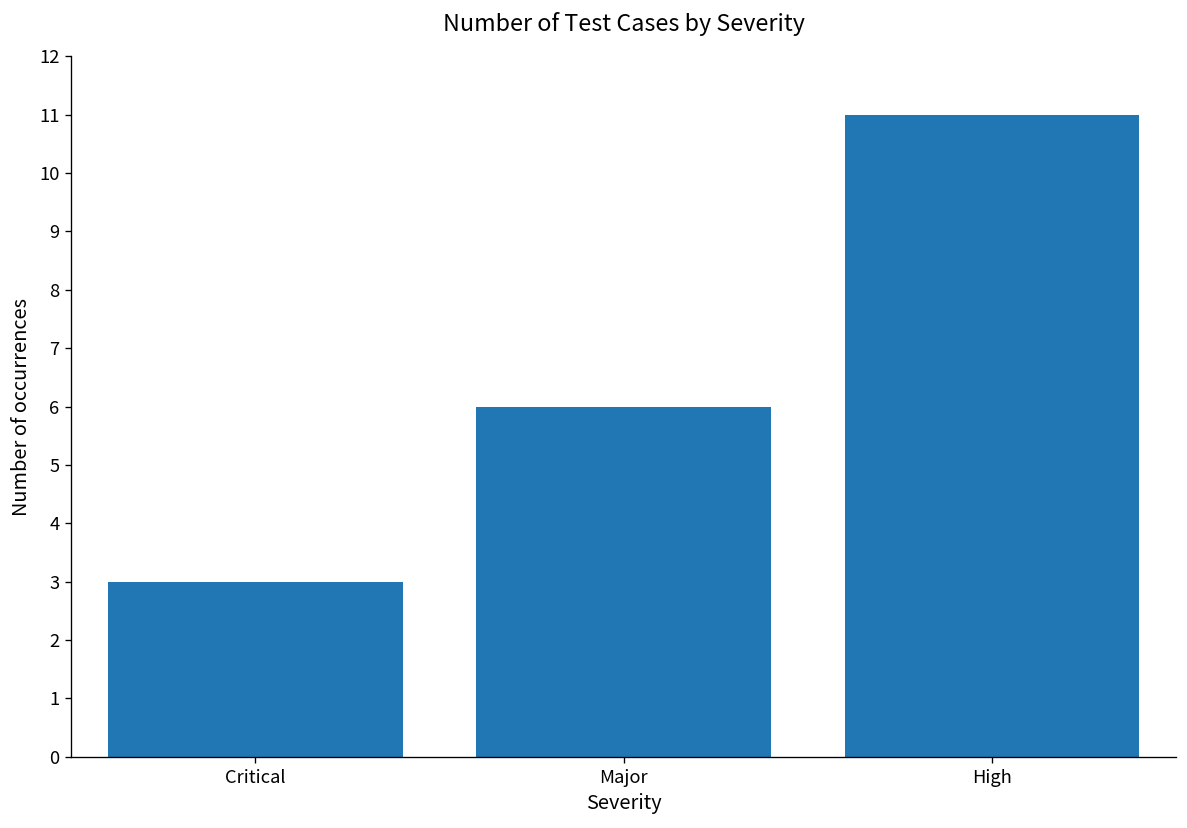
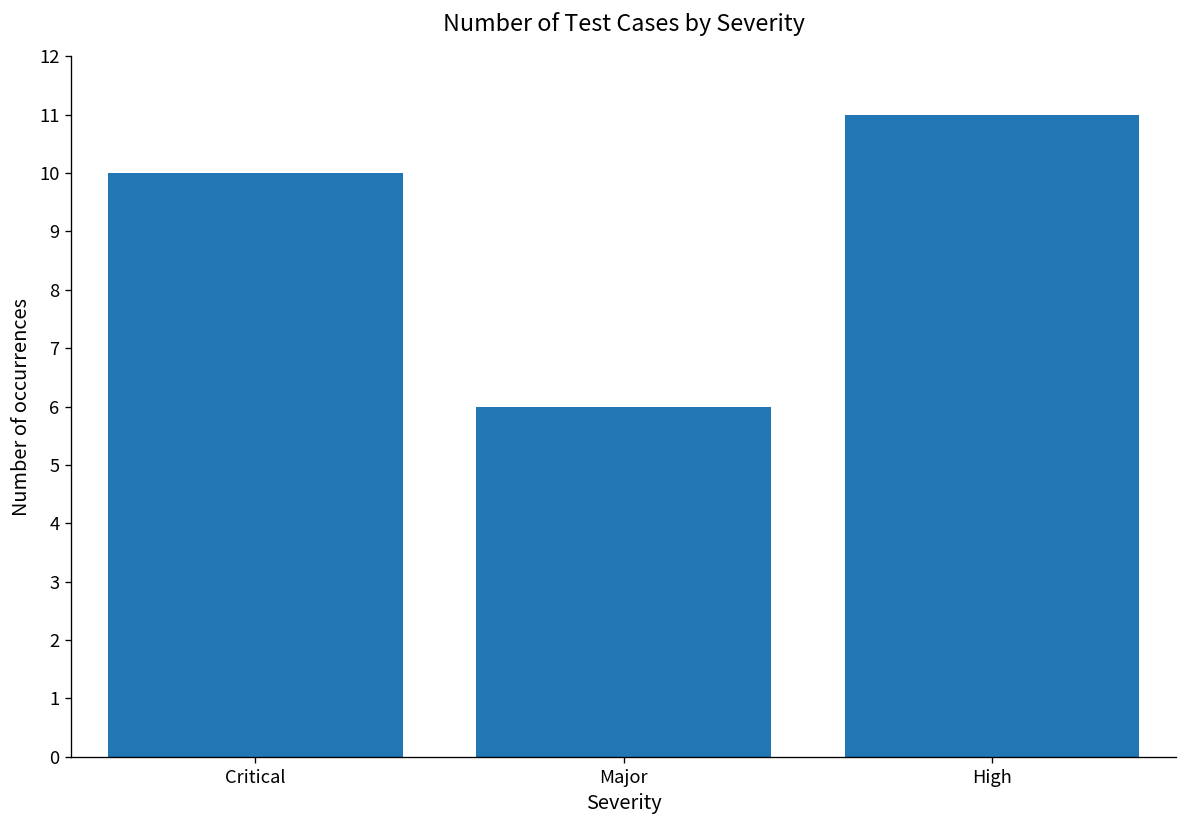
  {
-   "Critical": 3,
+   "Critical": 10,
    "Major": 6,
    "High": 11
  }
